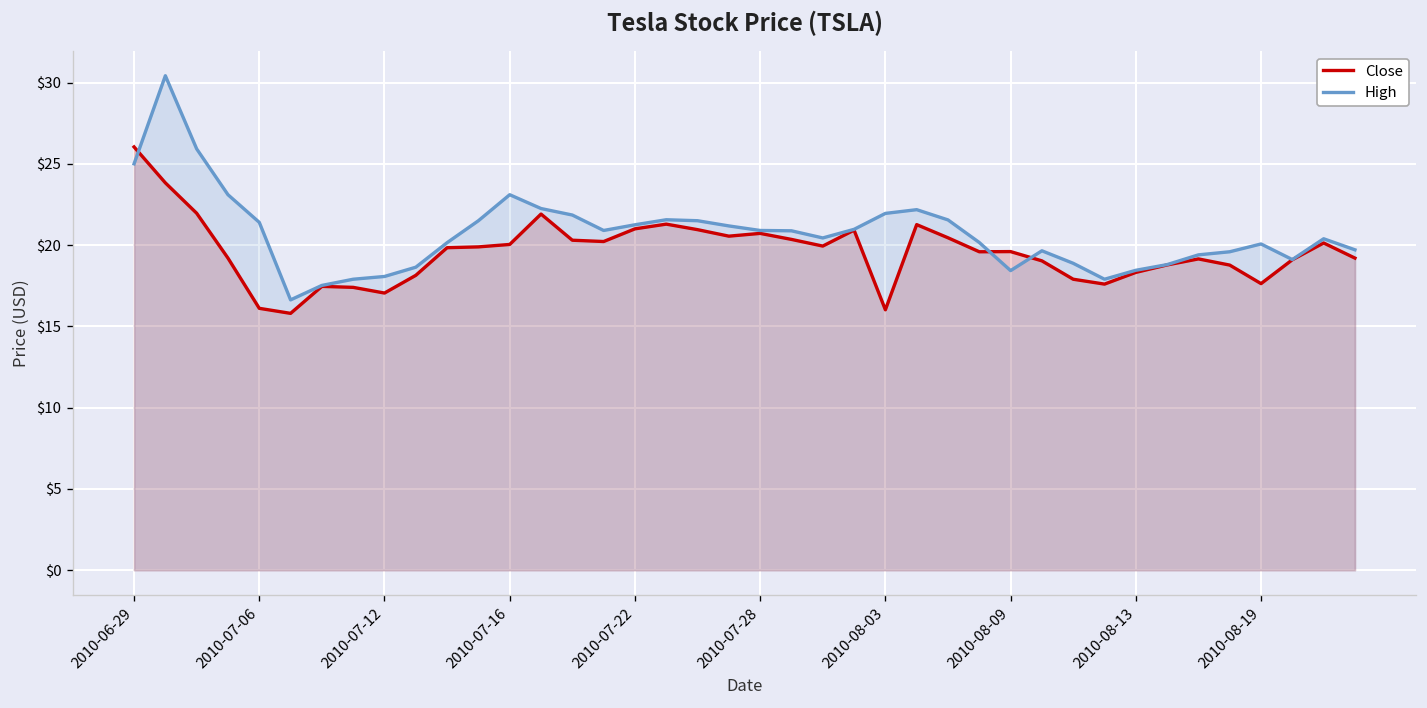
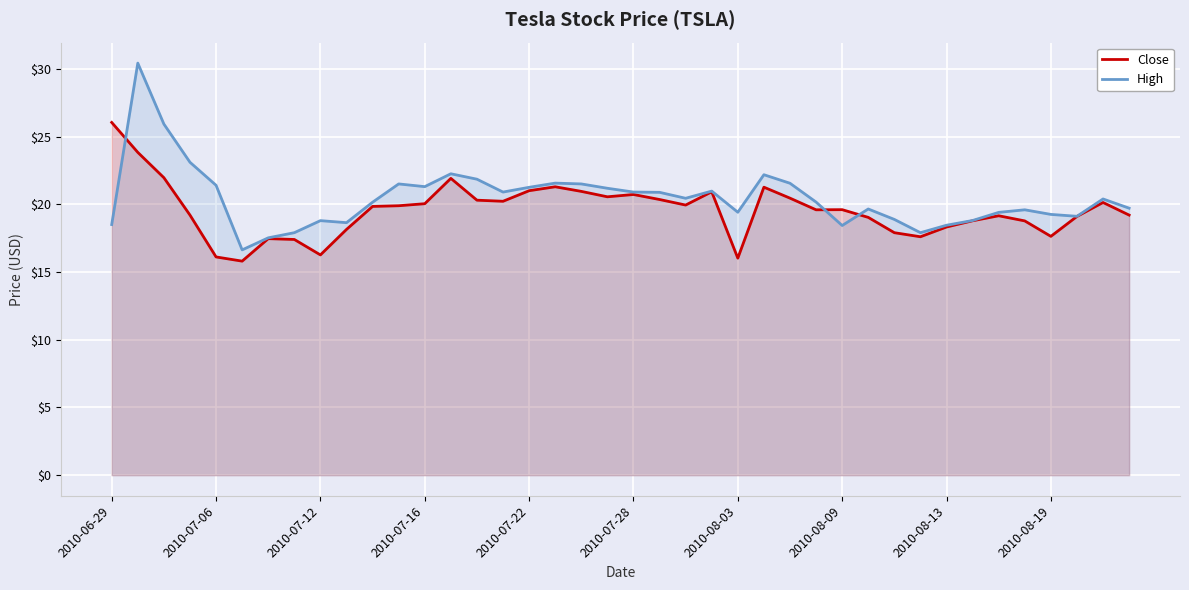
  {
    "Close": {
      "2010-06-29": "$26.0",
      "2010-07-06": "$16.1",
-     "2010-07-12": "$17.1",
+     "2010-07-12": "$16.3",
      "2010-07-16": "$20.0",
      "2010-07-22": "$21.0",
      "2010-08-03": "$16.0",
      "2010-08-09": "$19.6",
      "2010-08-19": "$17.6"
    },
    "High": {
-     "2010-06-29": "$25.0",
+     "2010-06-29": "$18.5",
      "2010-07-06": "$21.4",
-     "2010-07-12": "$18.1",
-     "2010-07-16": "$23.1",
+     "2010-07-12": "$18.8",
+     "2010-07-16": "$21.3",
      "2010-07-22": "$21.3",
-     "2010-08-03": "$22.0",
+     "2010-08-03": "$19.4",
      "2010-08-09": "$18.4",
-     "2010-08-19": "$20.1"
+     "2010-08-19": "$19.3"
    }
  }
